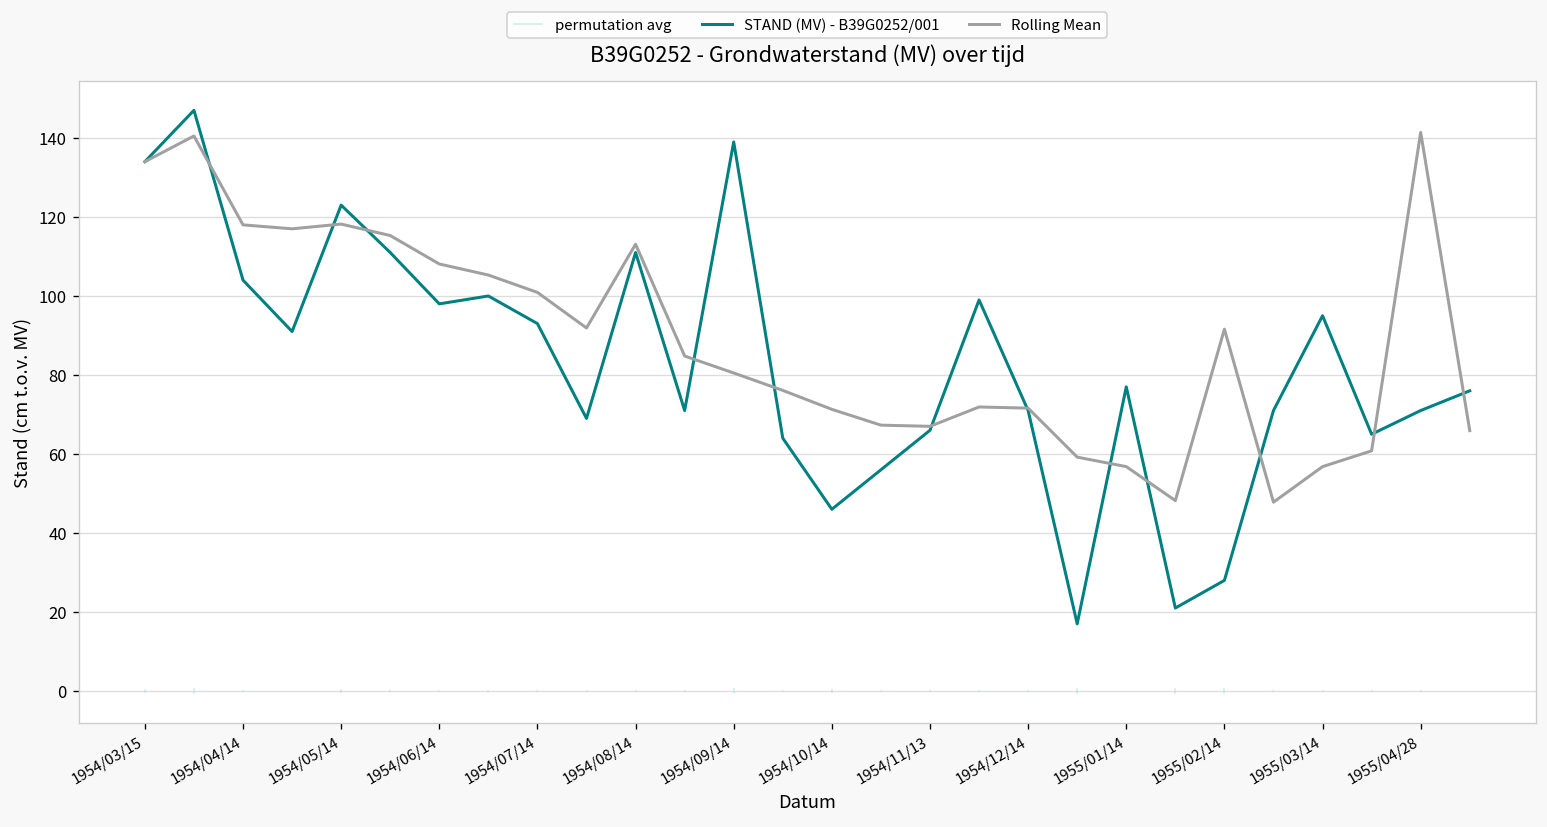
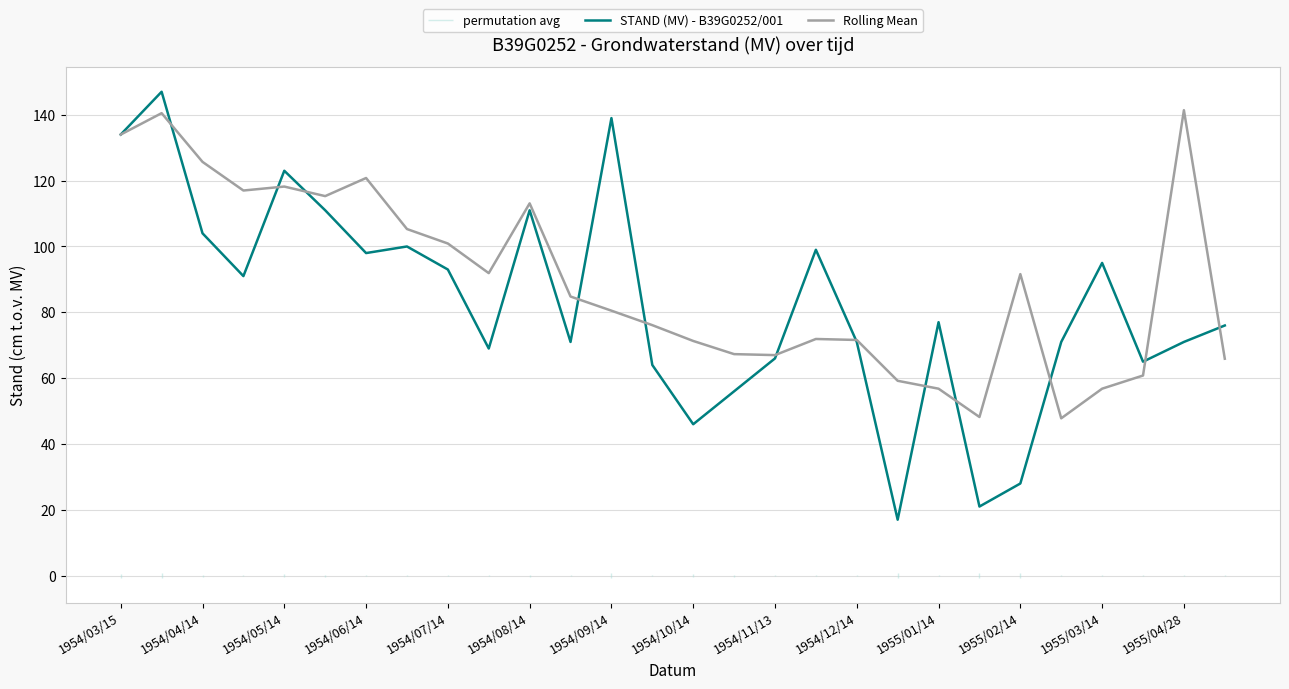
  {
    "STAND (MV) - B39G0252/001": {
      "1954/04/14": 104,
      "1954/05/14": 123,
      "1954/06/14": 98,
      "1954/07/14": 93,
      "1954/08/14": 111,
      "1954/09/14": 139,
      "1954/10/14": 46,
      "1954/11/13": 66,
      "1955/01/14": 77,
      "1955/02/14": 28,
      "1955/03/14": 95,
      "1955/04/28": 71
    },
    "Rolling Mean": {
-     "1954/04/14": 118,
+     "1954/04/14": 126,
      "1954/05/14": 118,
-     "1954/06/14": 108,
+     "1954/06/14": 121,
      "1954/07/14": 101,
      "1954/08/14": 113,
      "1954/09/14": 81,
      "1954/10/14": 71,
      "1954/11/13": 67,
      "1955/01/14": 57,
      "1955/02/14": 92,
      "1955/03/14": 57,
      "1955/04/28": 141
    }
  }
